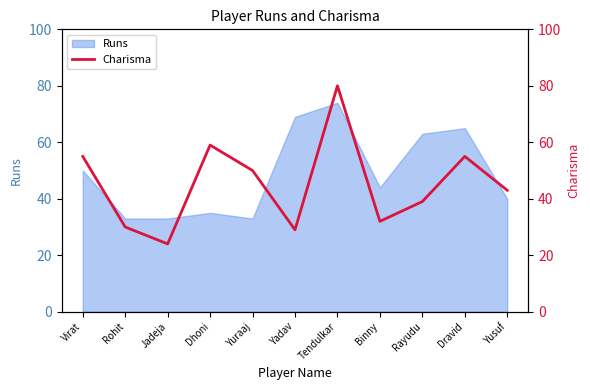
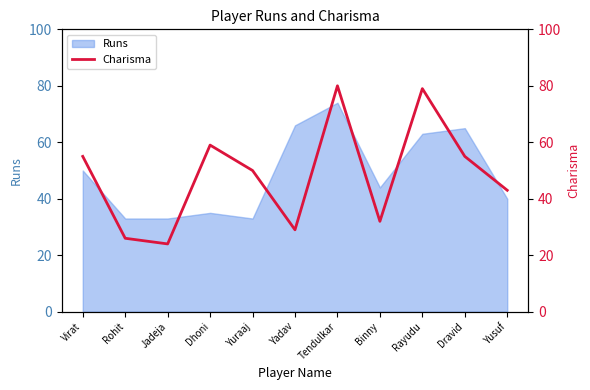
  {
    "Runs": {
      "Virat": 50,
      "Rohit": 33,
      "Jadeja": 33,
      "Dhoni": 35,
      "Yuraaj": 33,
-     "Yadav": 69,
+     "Yadav": 66,
      "Tendulkar": 74,
      "Binny": 44,
      "Rayudu": 63,
      "Dravid": 65,
      "Yusuf": 40
    },
    "Charisma": {
      "Virat": 55,
-     "Rohit": 30,
+     "Rohit": 26,
      "Jadeja": 24,
      "Dhoni": 59,
      "Yuraaj": 50,
      "Yadav": 29,
      "Tendulkar": 80,
      "Binny": 32,
-     "Rayudu": 39,
+     "Rayudu": 79,
      "Dravid": 55,
      "Yusuf": 43
    }
  }
